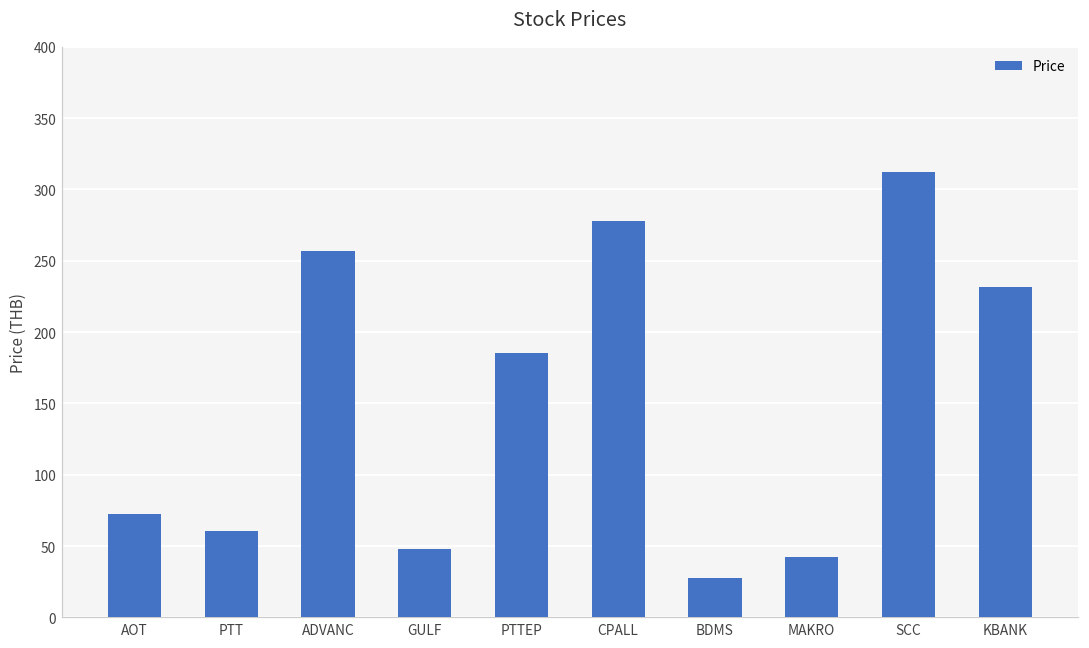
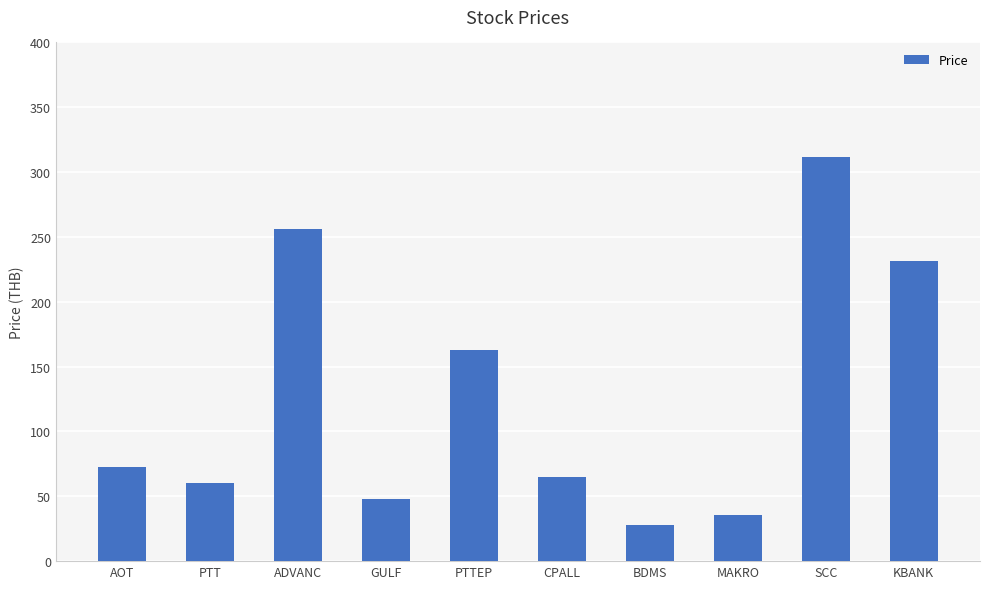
  {
    "AOT": 73,
    "PTT": 61,
    "ADVANC": 257,
    "GULF": 48,
-   "PTTEP": 186,
-   "CPALL": 278,
+   "PTTEP": 163,
+   "CPALL": 65,
    "BDMS": 28,
-   "MAKRO": 42,
+   "MAKRO": 36,
    "SCC": 312,
    "KBANK": 232
  }
